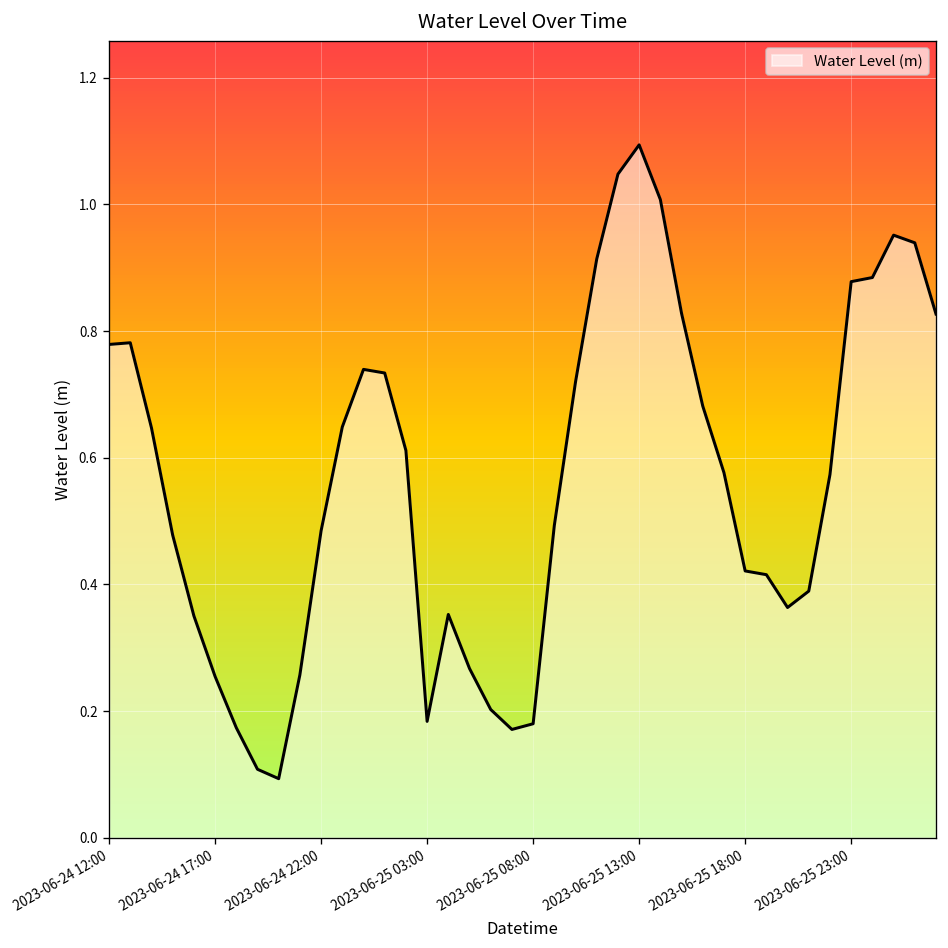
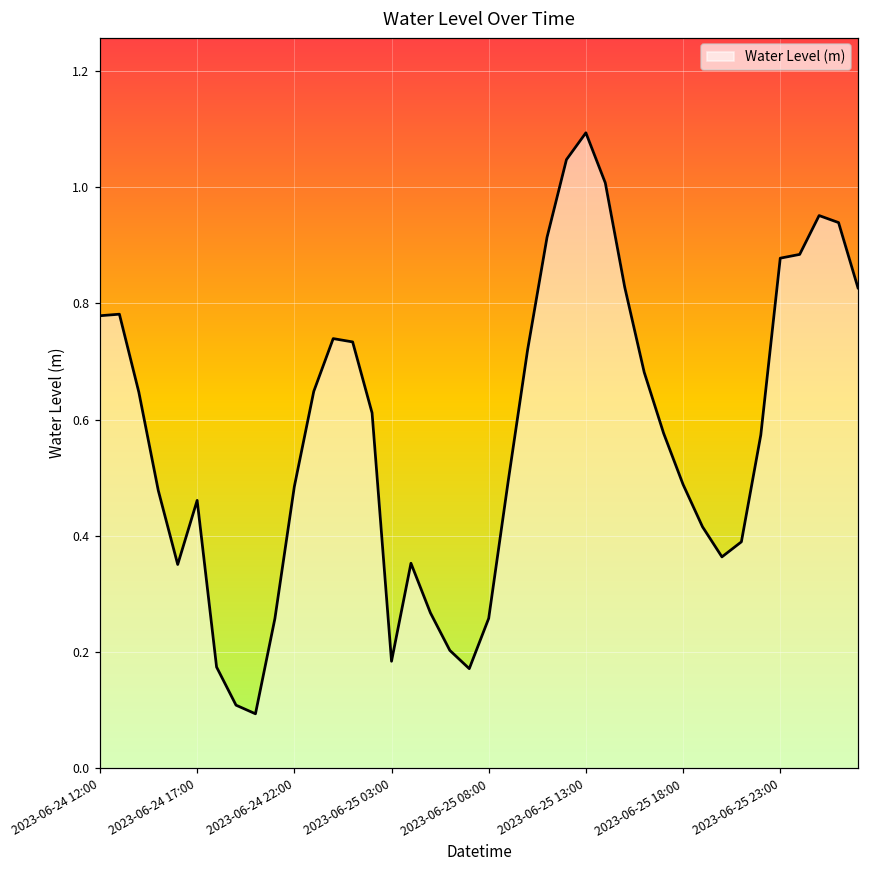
  {
    "2023-06-24 12:00": 0.78,
-   "2023-06-24 17:00": 0.25,
+   "2023-06-24 17:00": 0.46,
    "2023-06-24 22:00": 0.48,
    "2023-06-25 03:00": 0.18,
-   "2023-06-25 08:00": 0.18,
+   "2023-06-25 08:00": 0.26,
    "2023-06-25 13:00": 1.09,
-   "2023-06-25 18:00": 0.42,
+   "2023-06-25 18:00": 0.49,
    "2023-06-25 23:00": 0.88
  }
